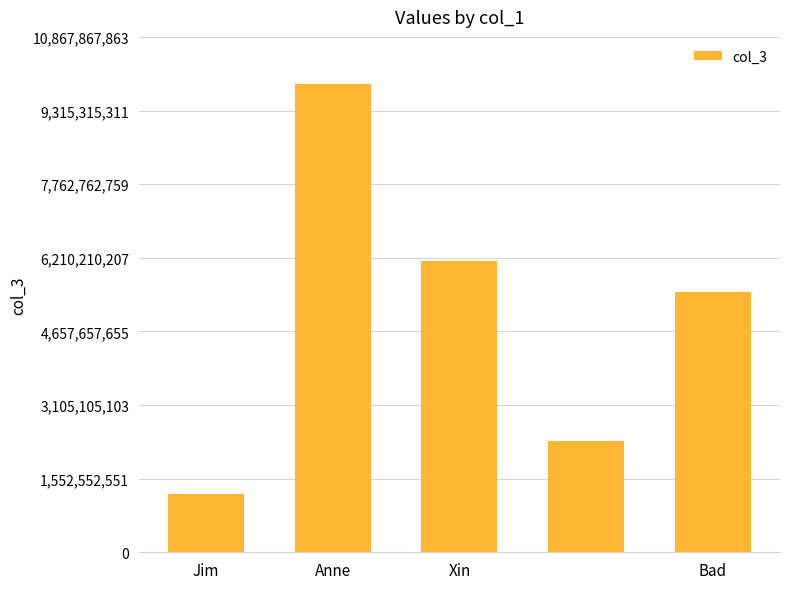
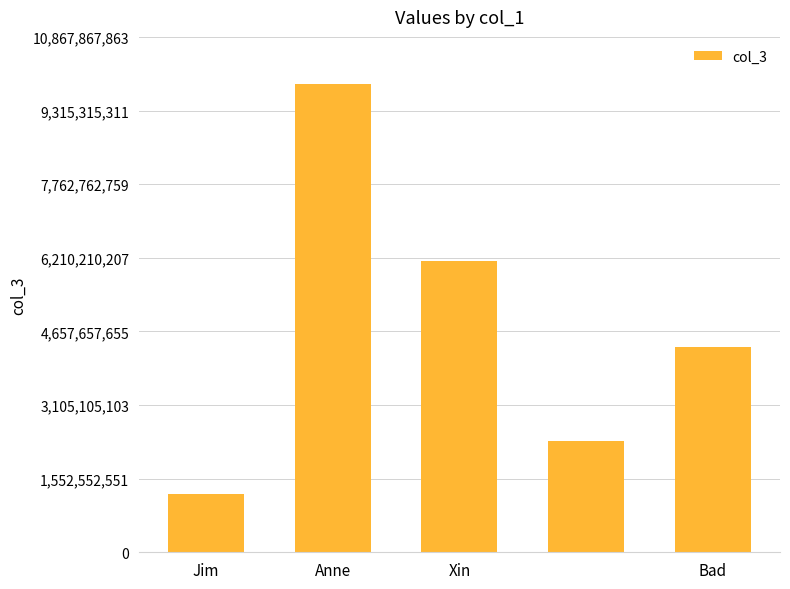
  {
    "Jim": "1,200,000,000",
    "Anne": "9,900,000,000",
    "Xin": "6,100,000,000",
-   "Bad": "5,500,000,000"
+   "Bad": "4,300,000,000"
  }
